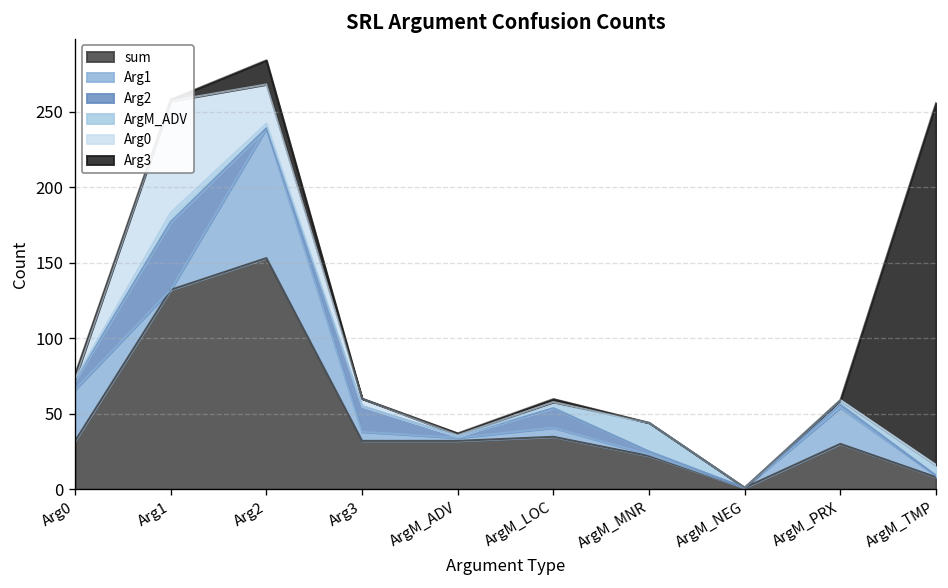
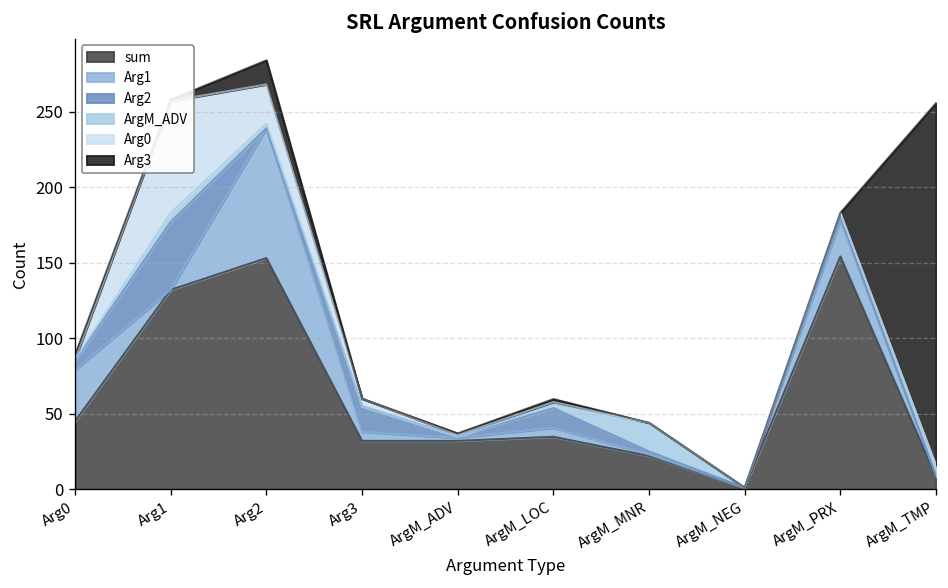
  {
    "sum": {
-     "Arg0": 32,
+     "Arg0": 45,
      "Arg2": 153,
      "Arg3": 32,
      "ArgM_LOC": 35,
-     "ArgM_PRX": 30
+     "ArgM_PRX": 154
    },
    "Arg3": {
      "Arg0": 3,
      "Arg2": 16,
      "ArgM_TMP": 240
    }
  }
